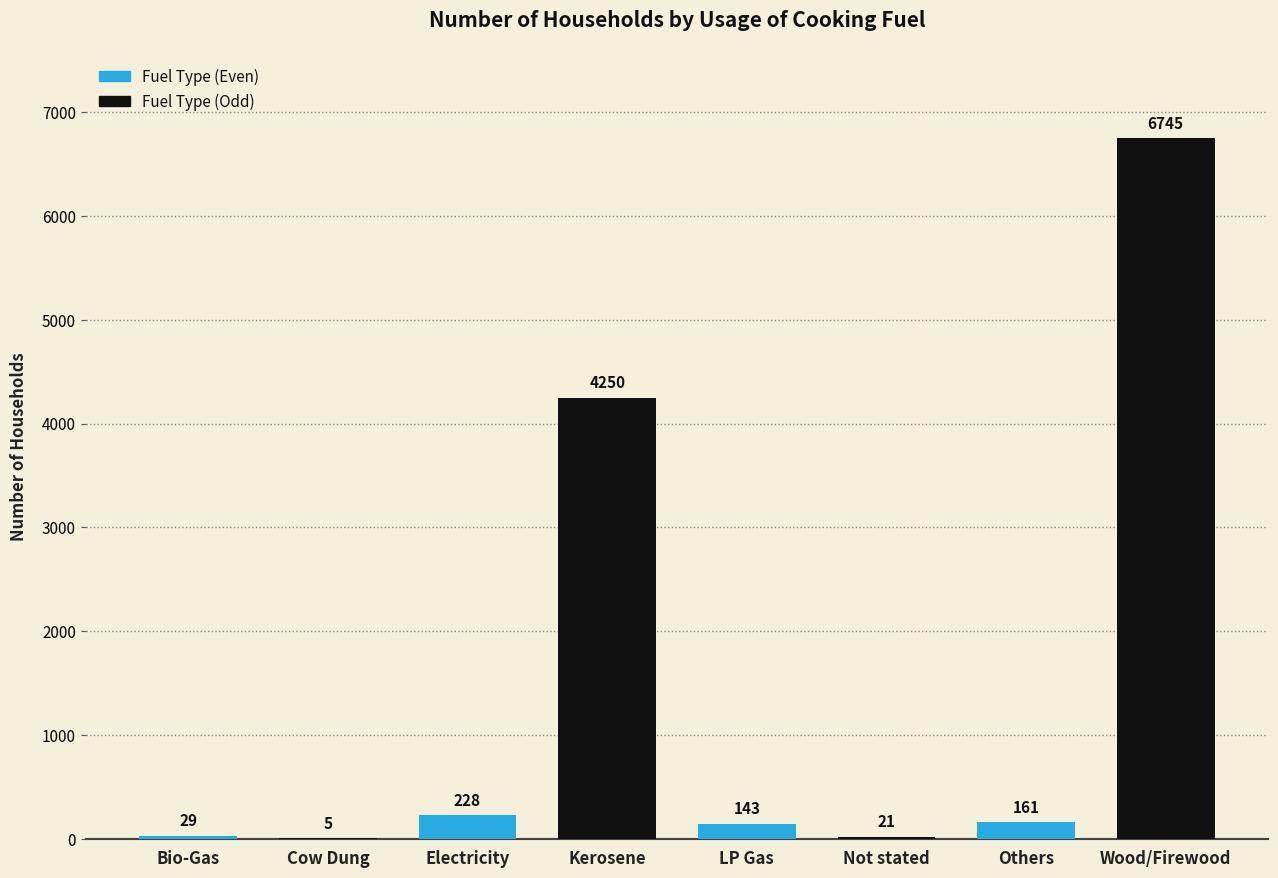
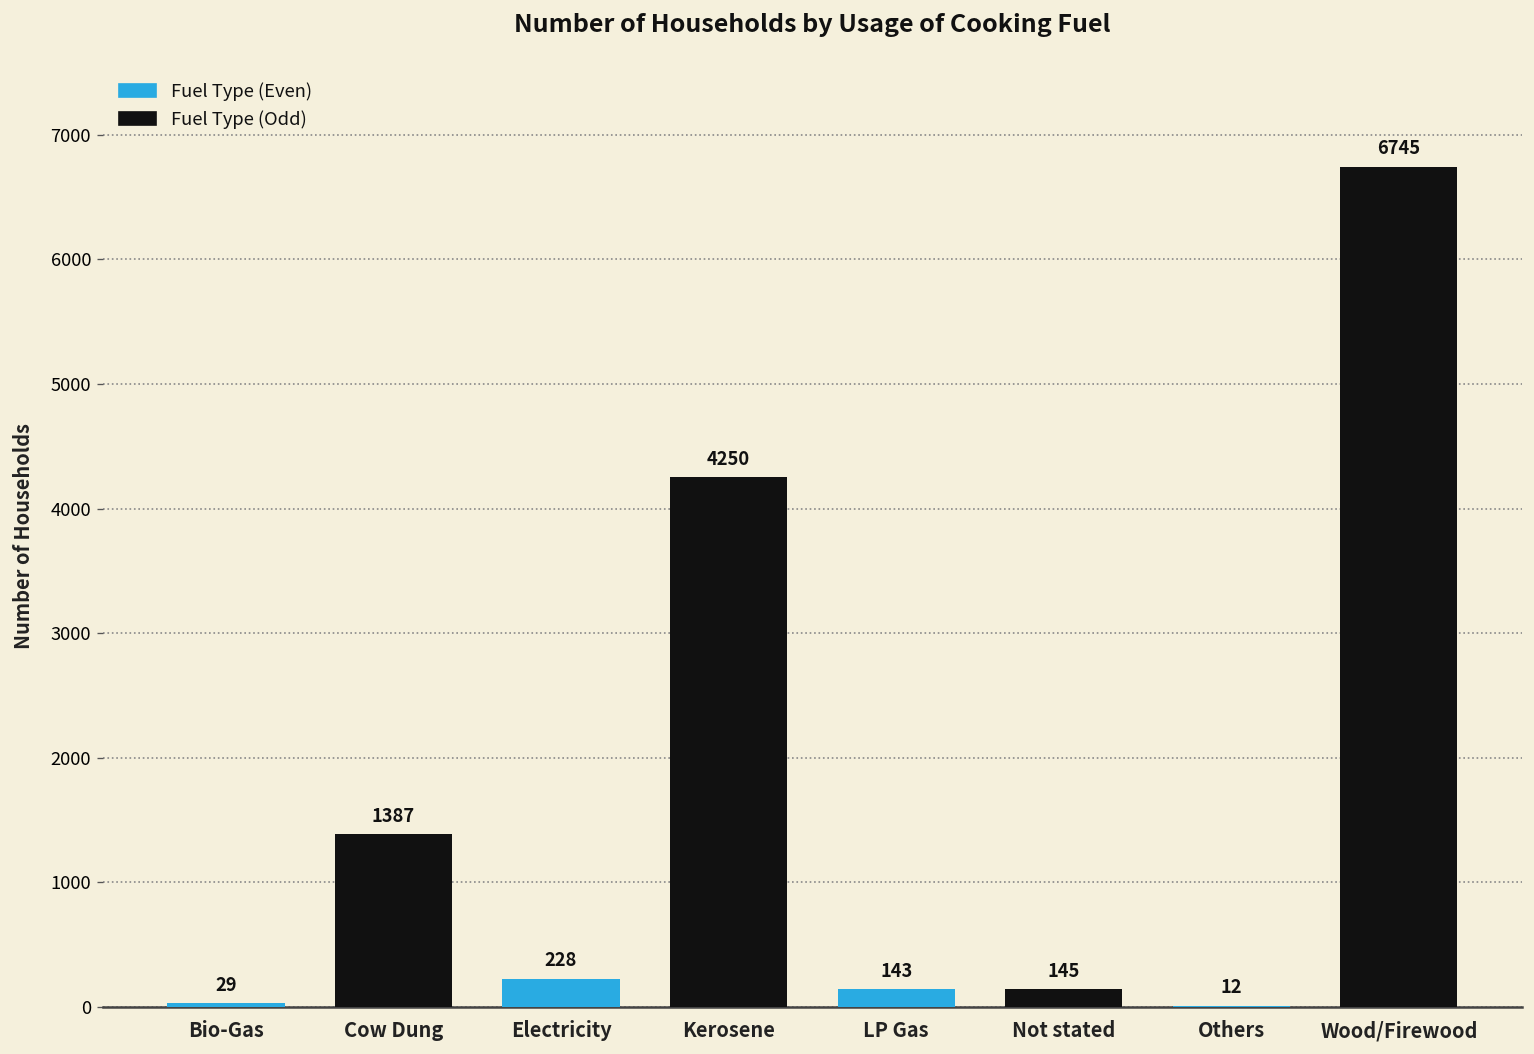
  {
    "Bio-Gas": 29,
-   "Cow Dung": 5,
+   "Cow Dung": 1387,
    "Electricity": 228,
    "Kerosene": 4250,
    "LP Gas": 143,
-   "Not stated": 21,
-   "Others": 161,
+   "Not stated": 145,
+   "Others": 12,
    "Wood/Firewood": 6745
  }
